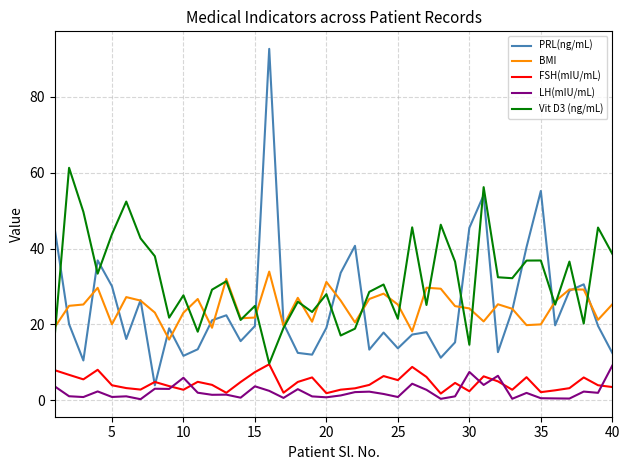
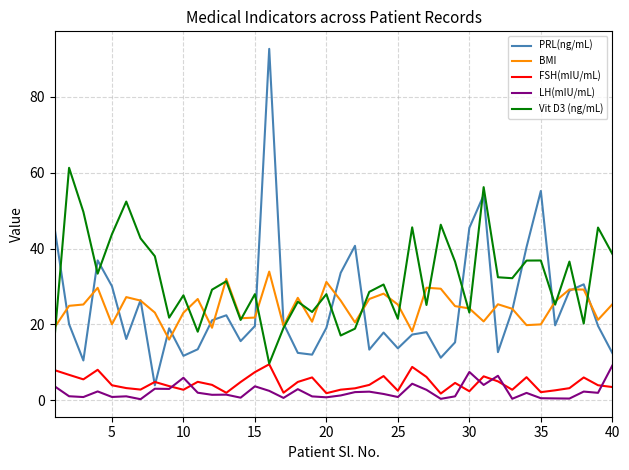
  {
    "PRL(ng/mL)": {
      "5": 30,
      "10": 12,
      "15": 20,
      "20": 19,
      "25": 14,
      "30": 45,
      "35": 55,
      "40": 12
    },
    "BMI": {
      "5": 20,
      "10": 23,
      "15": 22,
      "20": 31,
      "25": 25,
      "30": 24,
      "35": 20,
      "40": 25
    },
    "FSH(mIU/mL)": {
      "5": 4,
      "10": 3,
      "15": 7,
      "20": 2,
-     "25": 5,
+     "25": 3,
      "30": 2,
      "35": 2,
      "40": 4
    },
    "LH(mIU/mL)": {
      "5": 1,
      "10": 6,
      "15": 4,
      "20": 1,
      "25": 1,
      "30": 7,
      "35": 1,
      "40": 9
    },
    "Vit D3 (ng/mL)": {
      "5": 44,
      "10": 28,
-     "15": 25,
+     "15": 28,
      "20": 28,
      "25": 22,
-     "30": 15,
+     "30": 23,
      "35": 37,
      "40": 39
    }
  }
